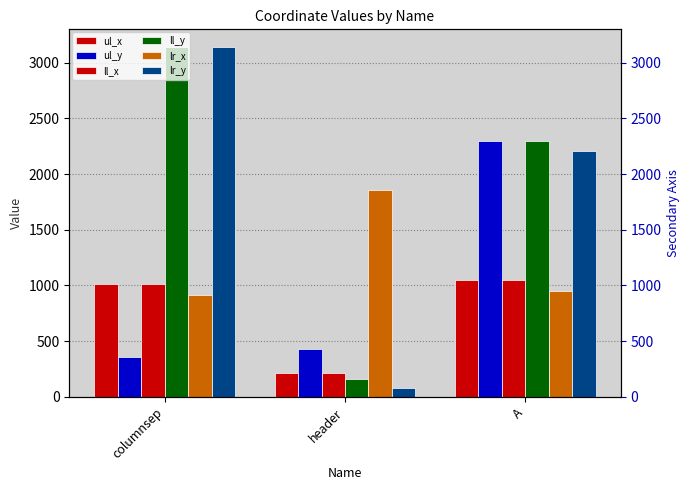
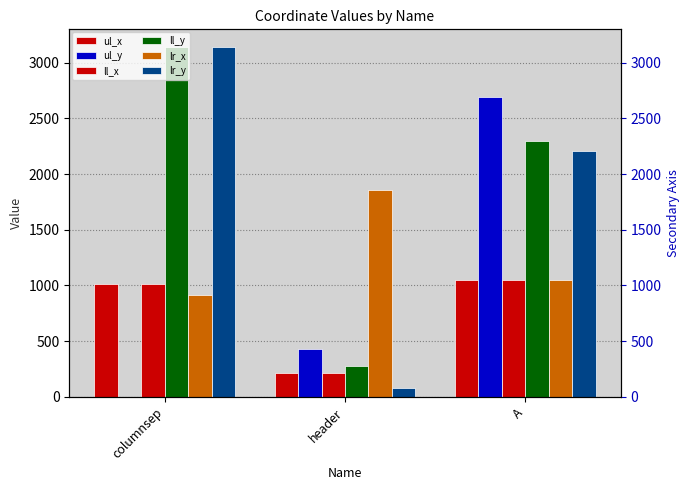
  {
    "ul_y": {
-     "columnsep": 360,
+     "columnsep": 0,
      "header": 430,
-     "A": 2300
+     "A": 2690
    },
    "ll_y": {
-     "header": 160,
+     "header": 280,
      "A": 2300
    },
    "lr_x": {
      "columnsep": 920,
      "header": 1860,
-     "A": 950
+     "A": 1050
    },
    "lr_y": {
      "columnsep": 3140,
      "header": 80,
      "A": 2200
    }
  }
